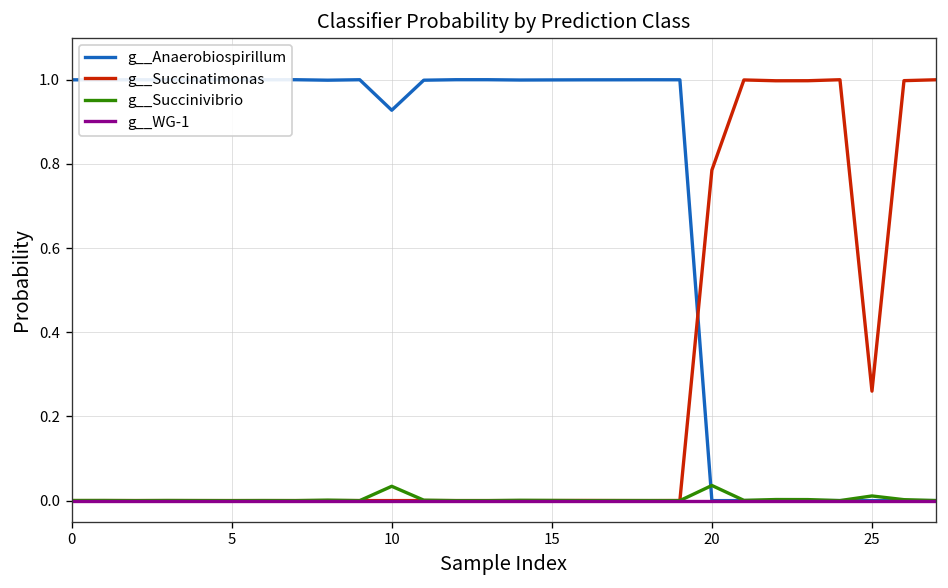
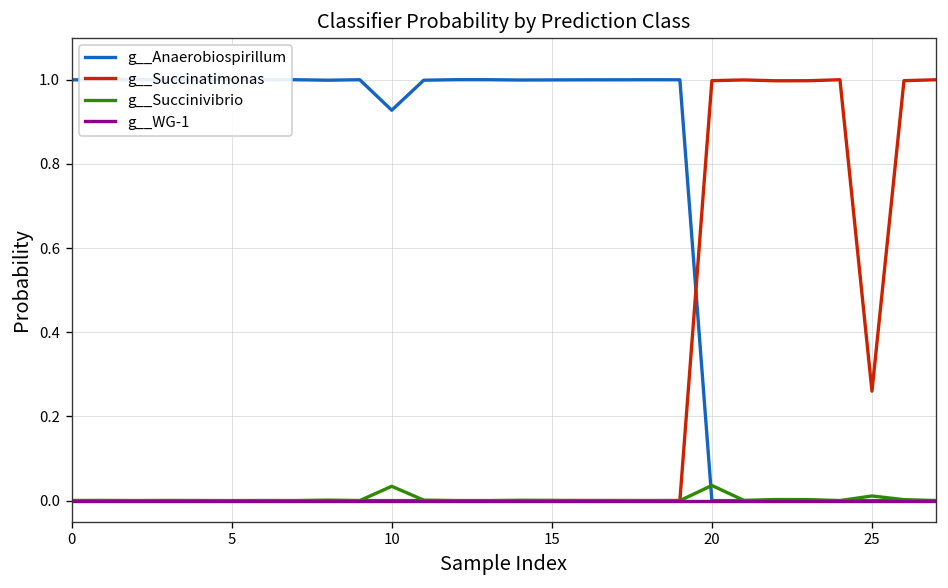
  {
    "g__Anaerobiospirillum": {
      "0": 1.00,
      "10": 0.93,
      "15": 1.00
    },
    "g__Succinatimonas": {
-     "20": 0.79,
+     "20": 1.00,
      "25": 0.26
    },
    "g__Succinivibrio": {
      "10": 0.03,
      "20": 0.04,
      "25": 0.01
    }
  }
